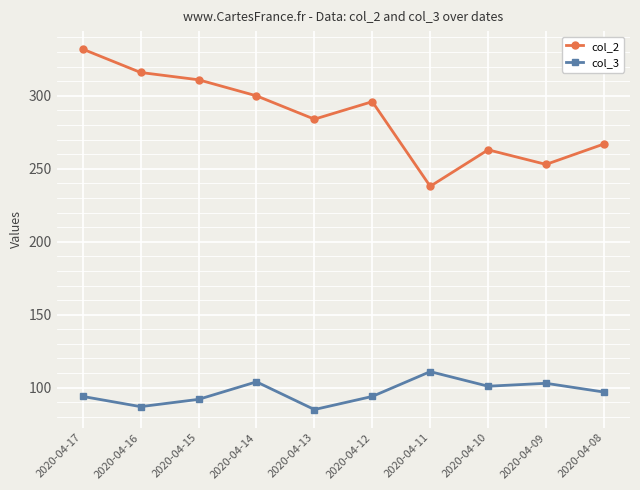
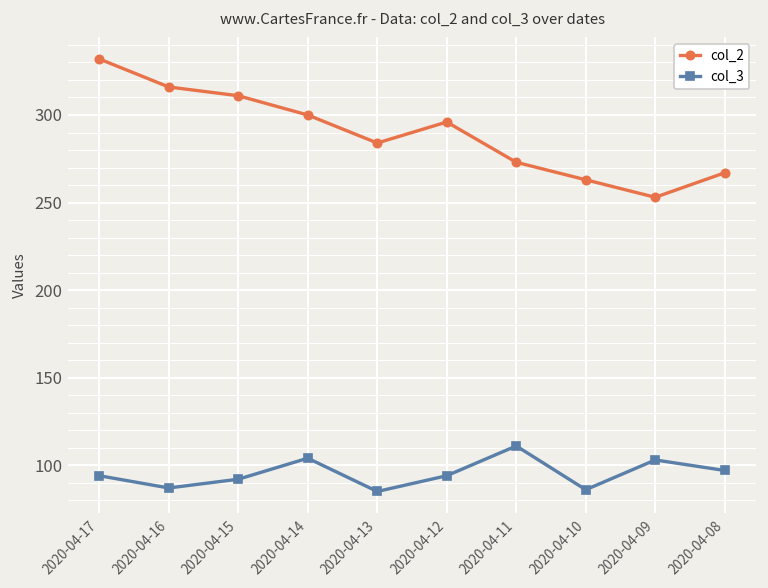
  {
    "col_2": {
      "2020-04-17": 332,
      "2020-04-16": 316,
      "2020-04-15": 311,
      "2020-04-14": 300,
      "2020-04-13": 284,
      "2020-04-12": 296,
-     "2020-04-11": 238,
+     "2020-04-11": 273,
      "2020-04-10": 263,
      "2020-04-09": 253,
      "2020-04-08": 267
    },
    "col_3": {
      "2020-04-17": 94,
      "2020-04-16": 87,
      "2020-04-15": 92,
      "2020-04-14": 104,
      "2020-04-13": 85,
      "2020-04-12": 94,
      "2020-04-11": 111,
-     "2020-04-10": 101,
+     "2020-04-10": 86,
      "2020-04-09": 103,
      "2020-04-08": 97
    }
  }
